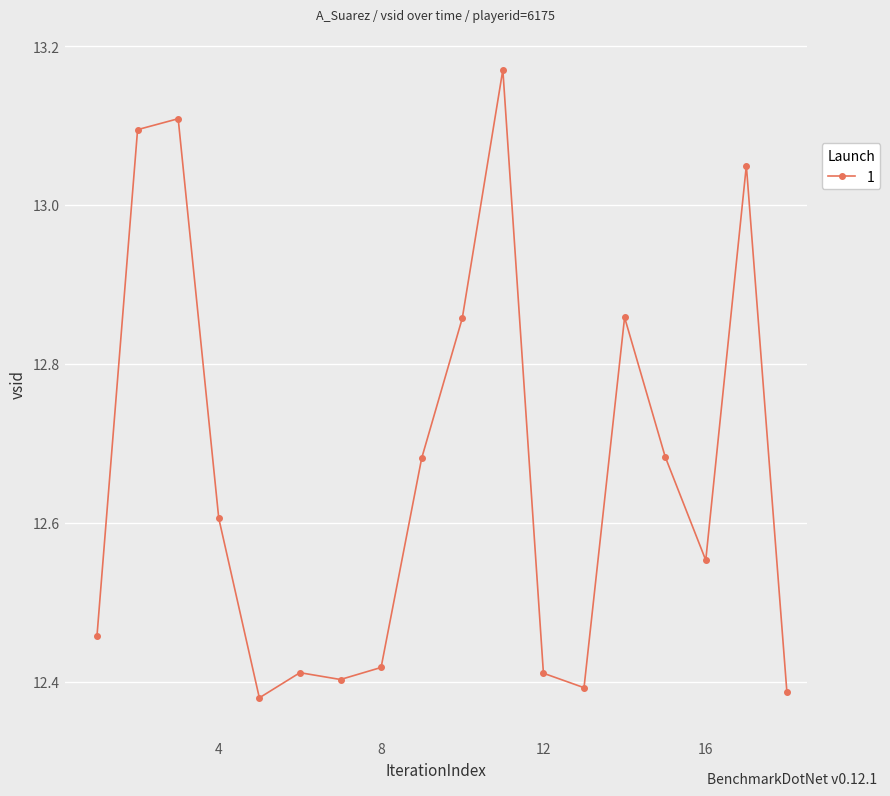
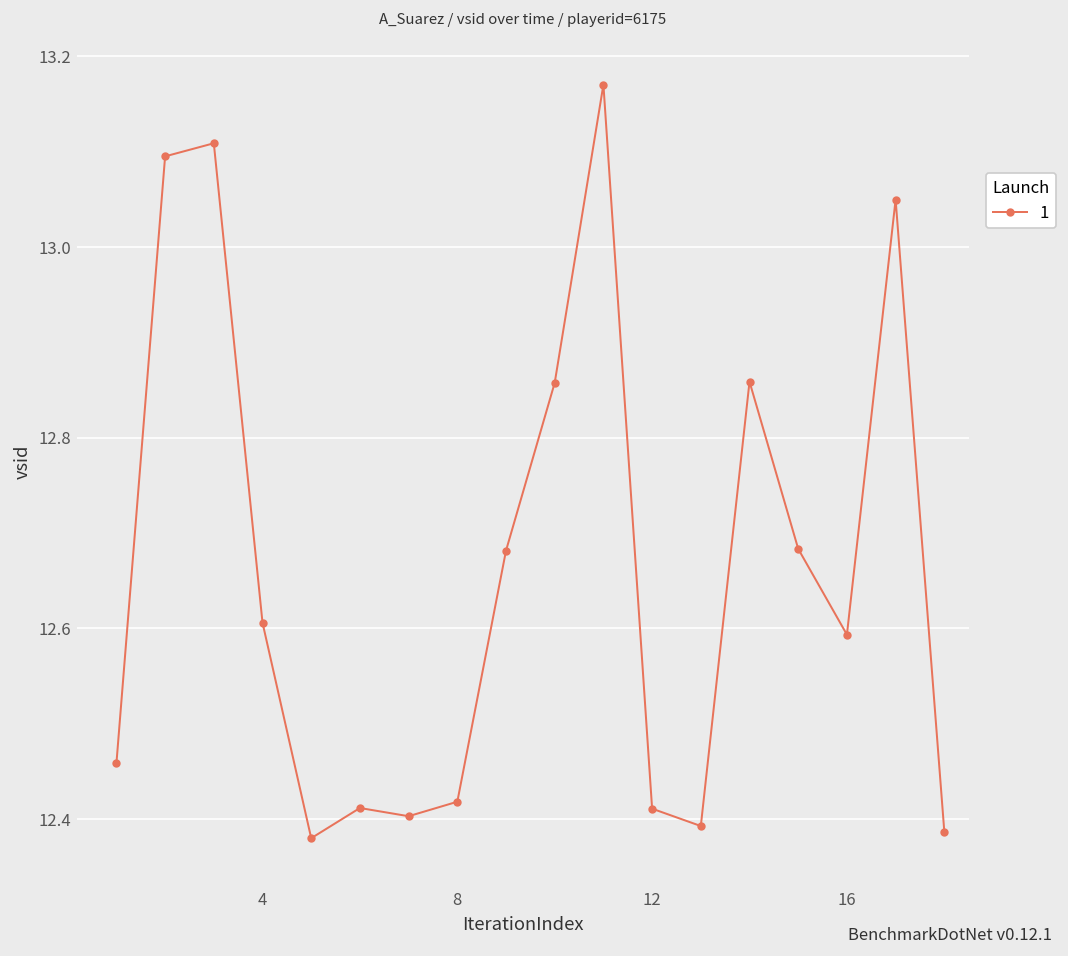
  {
    "4": 12.61,
    "8": 12.42,
    "12": 12.41,
-   "16": 12.55
+   "16": 12.59
  }
